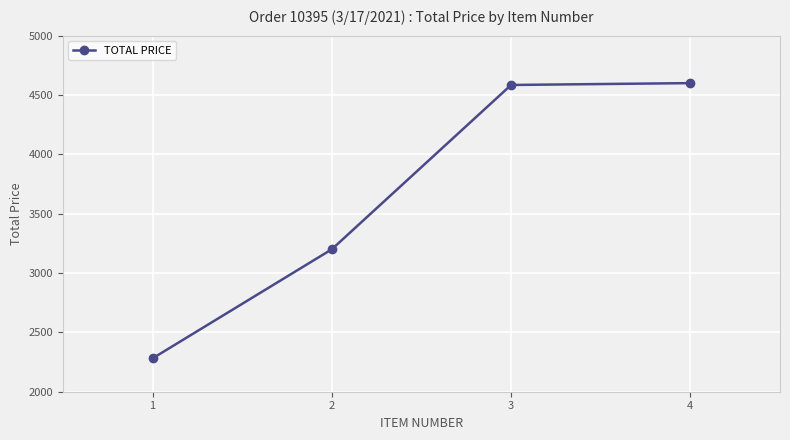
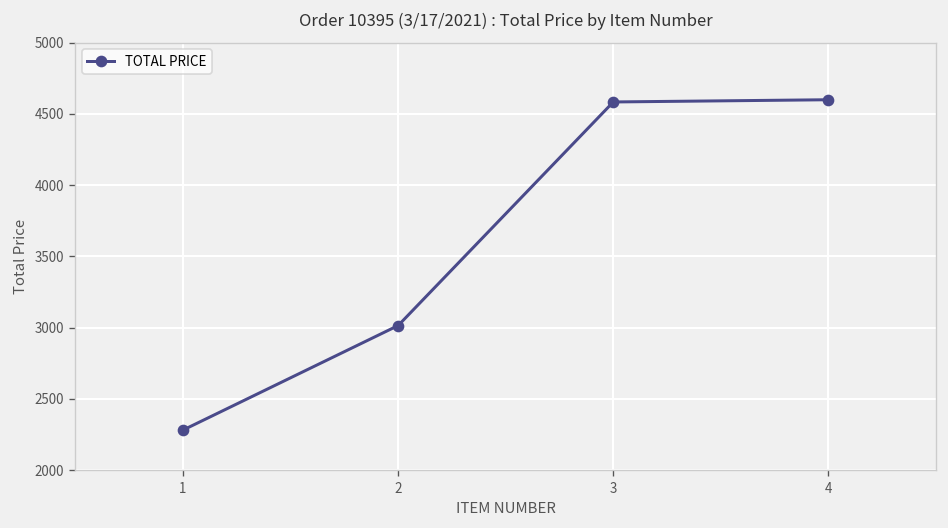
  {
    "1": 2280,
-   "2": 3200,
+   "2": 3010,
    "3": 4580,
    "4": 4600
  }
